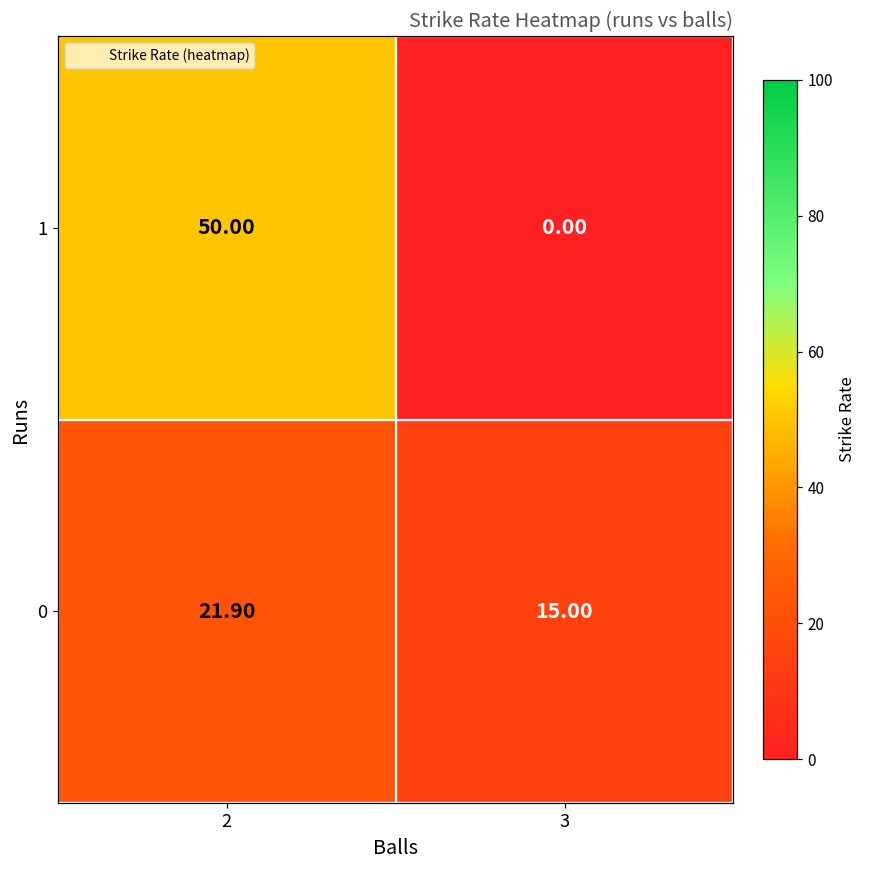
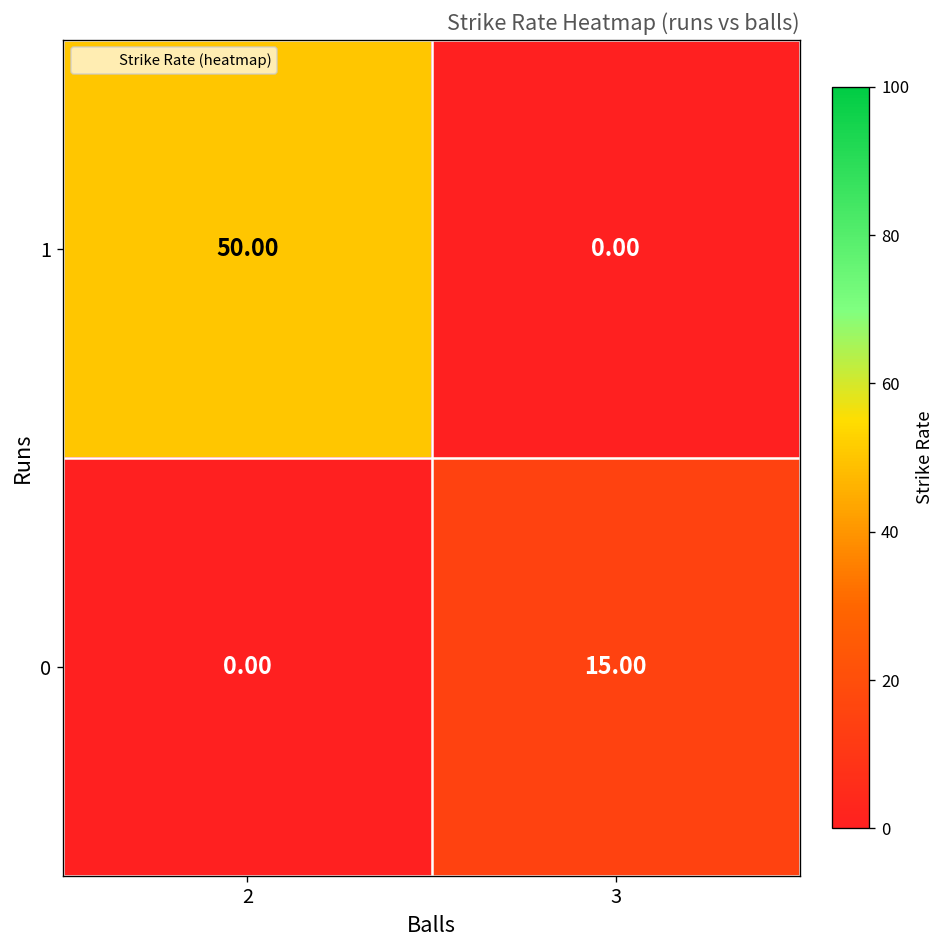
  {
    "1": {
      "2": 50.00,
      "3": 0.00
    },
    "0": {
-     "2": 21.90,
+     "2": 0.00,
      "3": 15.00
    }
  }
